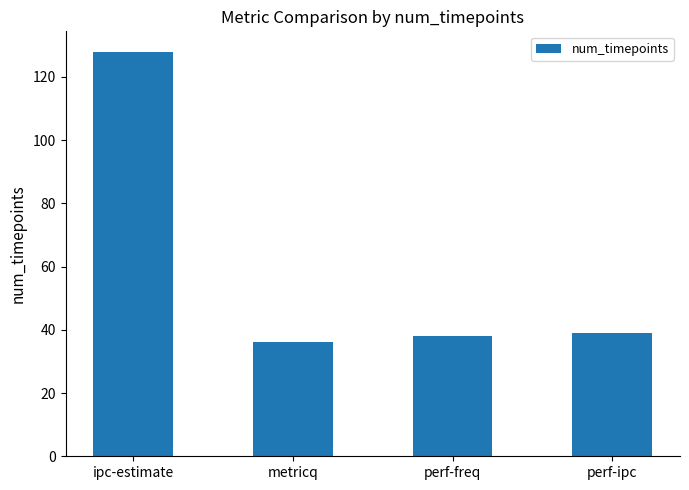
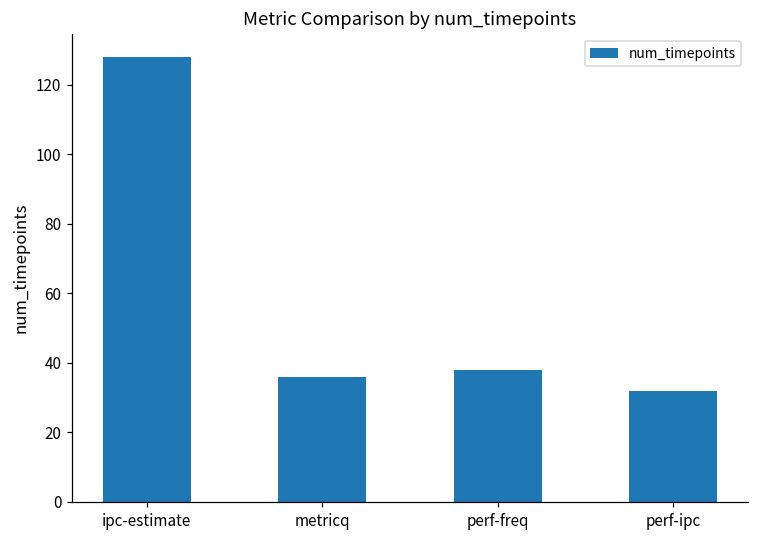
  {
    "ipc-estimate": 128,
    "metricq": 36,
    "perf-freq": 38,
-   "perf-ipc": 39
+   "perf-ipc": 32
  }
